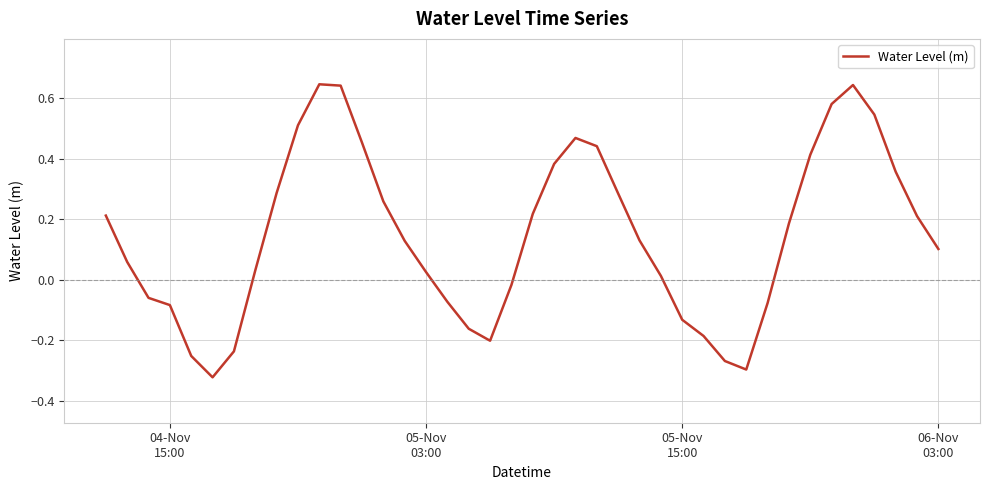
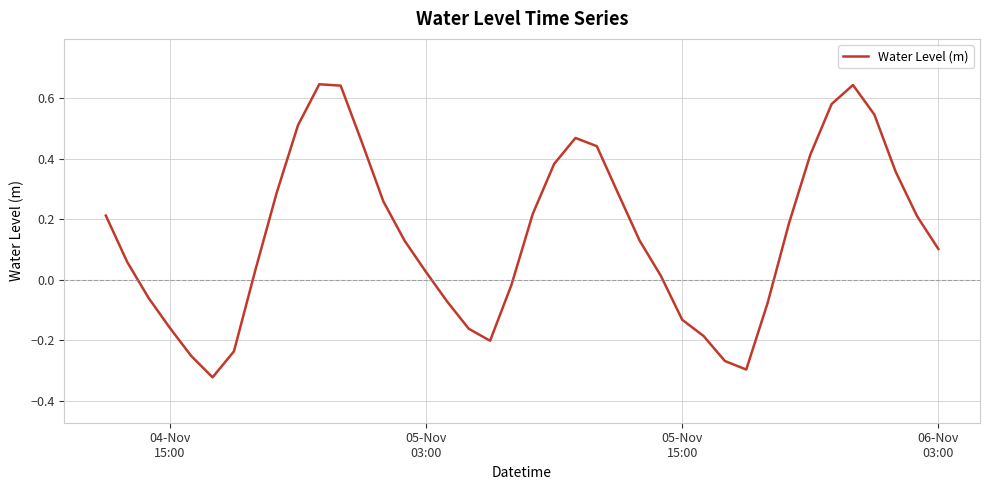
  {
-   "04-Nov 15:00": -0.08,
+   "04-Nov 15:00": -0.16,
    "05-Nov 03:00": 0.03,
    "05-Nov 15:00": -0.13,
    "06-Nov 03:00": 0.10
  }
